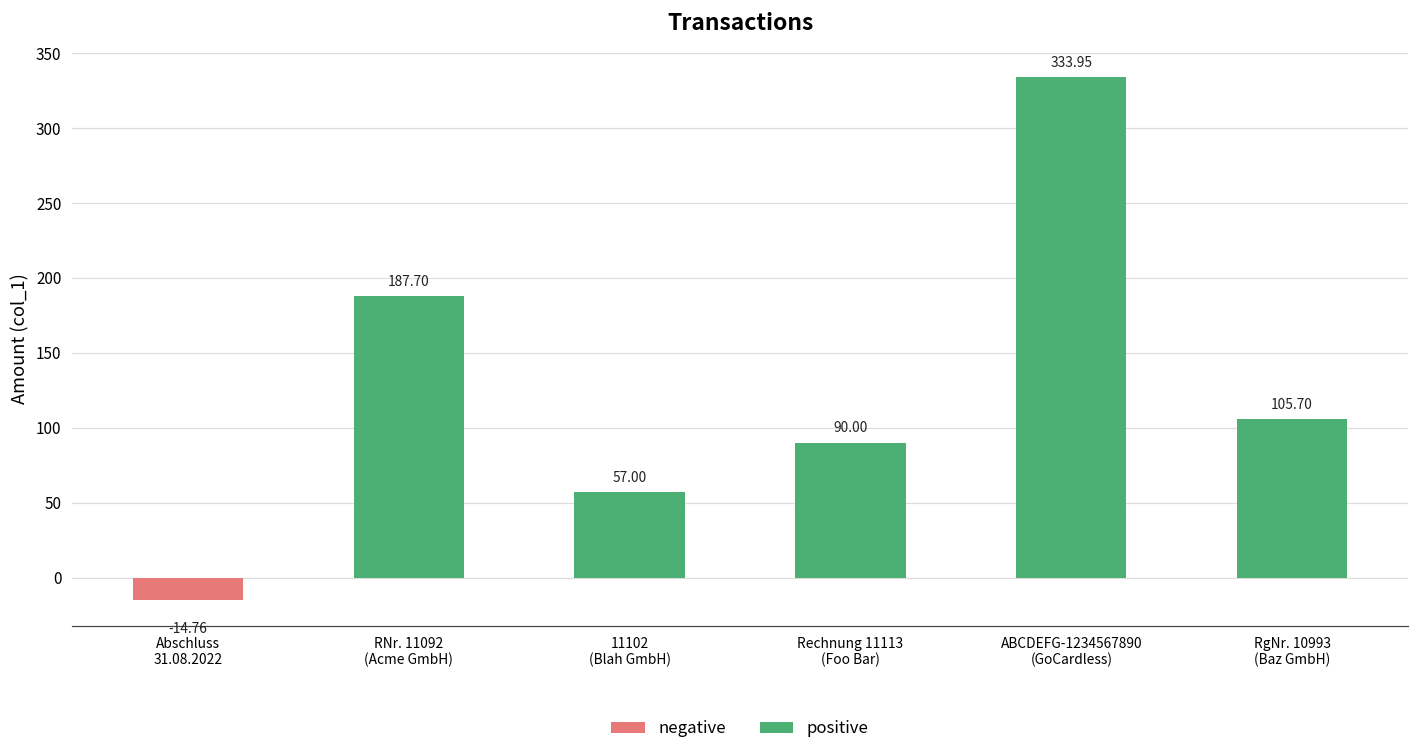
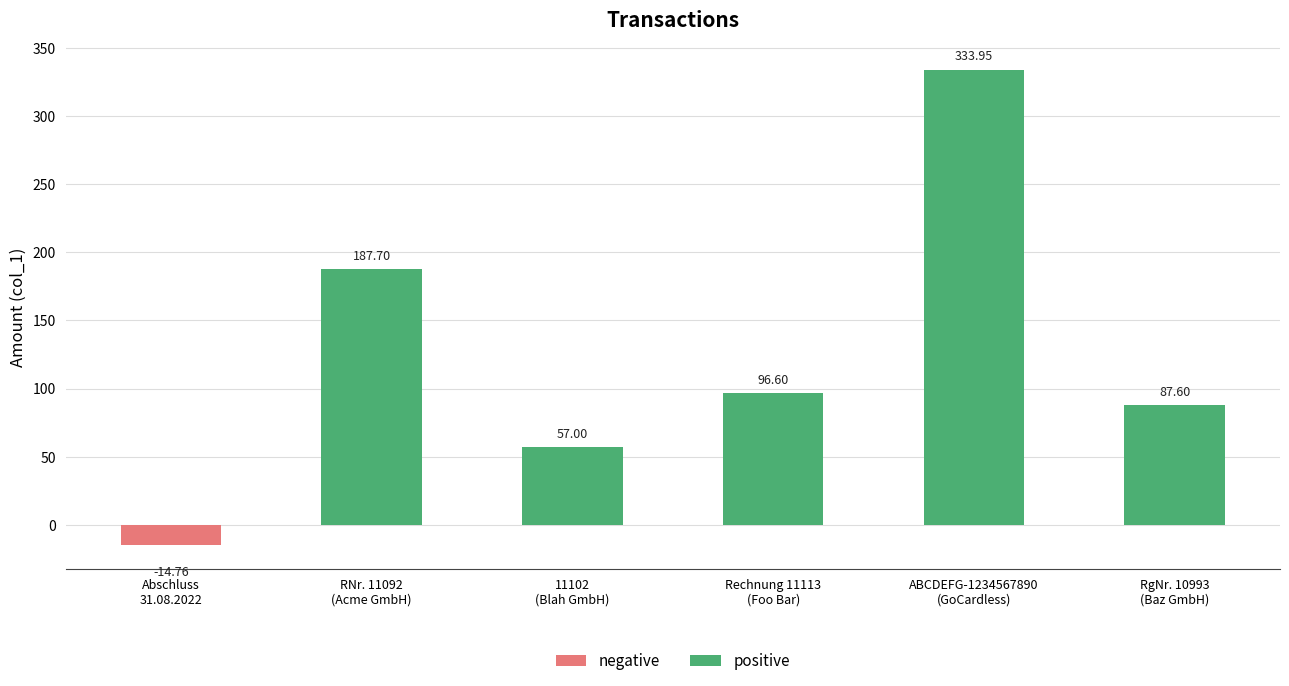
  {
    "Abschluss 31.08.2022": -14.76,
    "RNr. 11092 (Acme GmbH)": 187.70,
    "11102 (Blah GmbH)": 57.00,
-   "Rechnung 11113 (Foo Bar)": 90.00,
+   "Rechnung 11113 (Foo Bar)": 96.60,
    "ABCDEFG-1234567890 (GoCardless)": 333.95,
-   "RgNr. 10993 (Baz GmbH)": 105.70
+   "RgNr. 10993 (Baz GmbH)": 87.60
  }
